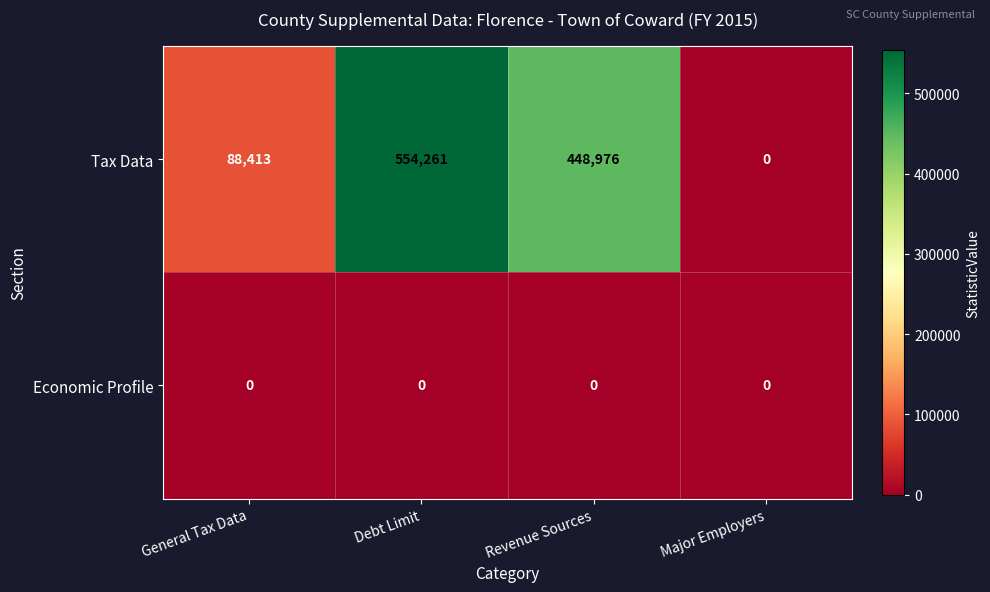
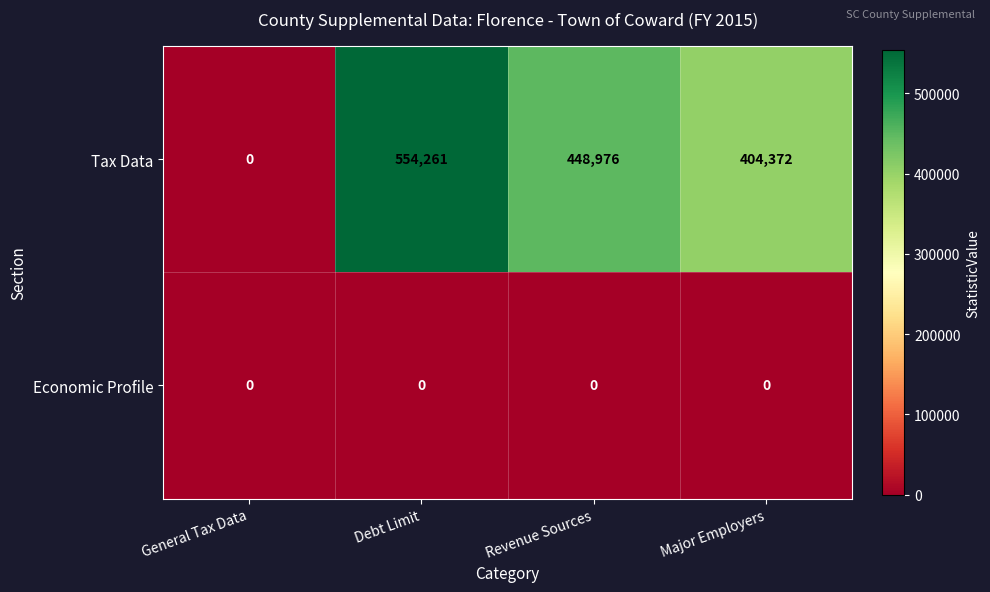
  {
    "Tax Data": {
-     "General Tax Data": "88,413",
+     "General Tax Data": "0",
      "Debt Limit": "554,261",
      "Revenue Sources": "448,976",
-     "Major Employers": "0"
+     "Major Employers": "404,372"
    },
    "Economic Profile": {
      "General Tax Data": "0",
      "Debt Limit": "0",
      "Revenue Sources": "0",
      "Major Employers": "0"
    }
  }
